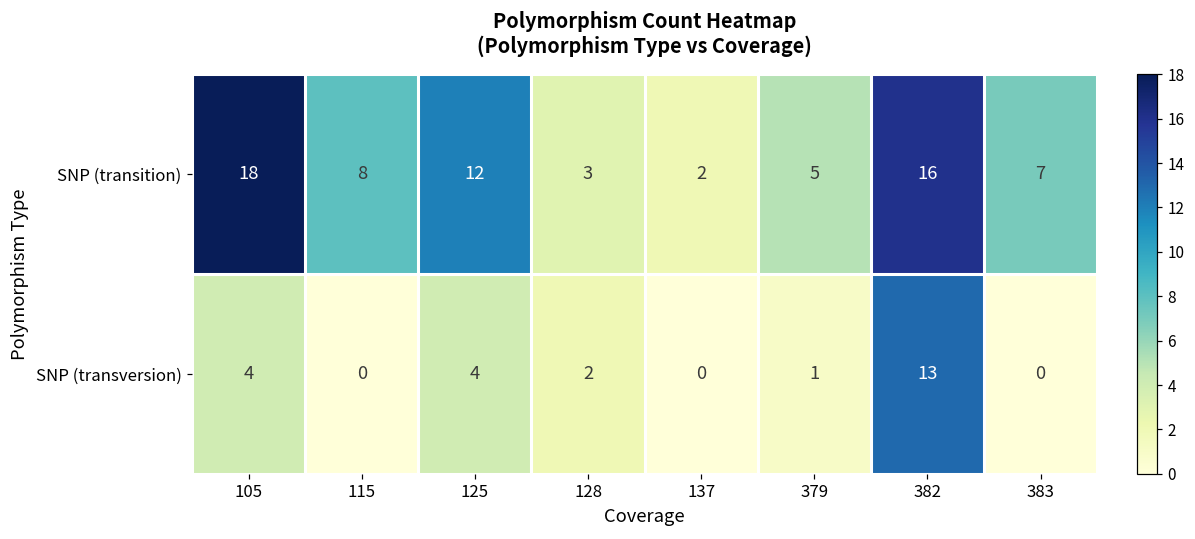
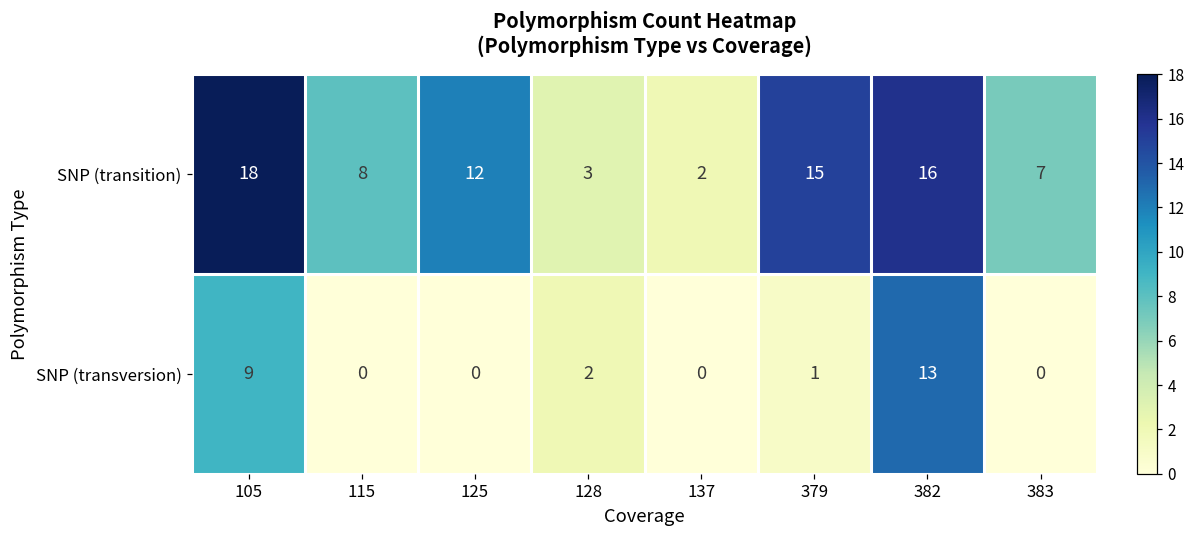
  {
    "SNP (transition)": {
      "105": 18,
      "115": 8,
      "125": 12,
      "128": 3,
      "137": 2,
-     "379": 5,
+     "379": 15,
      "382": 16,
      "383": 7
    },
    "SNP (transversion)": {
-     "105": 4,
+     "105": 9,
      "115": 0,
-     "125": 4,
+     "125": 0,
      "128": 2,
      "137": 0,
      "379": 1,
      "382": 13,
      "383": 0
    }
  }
